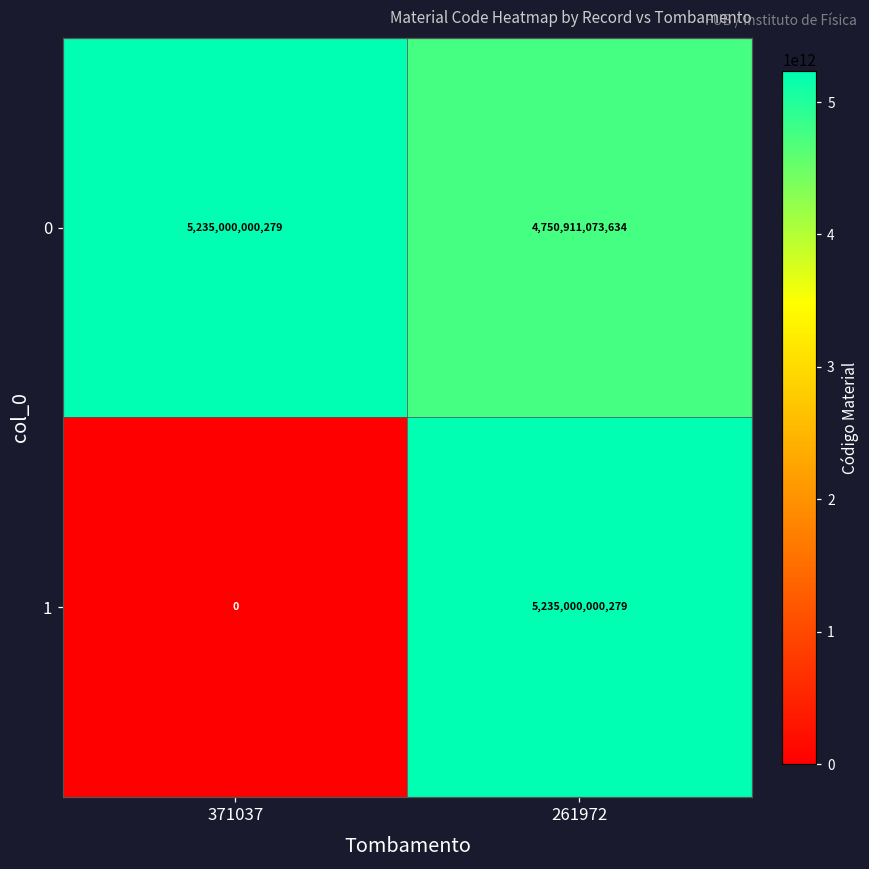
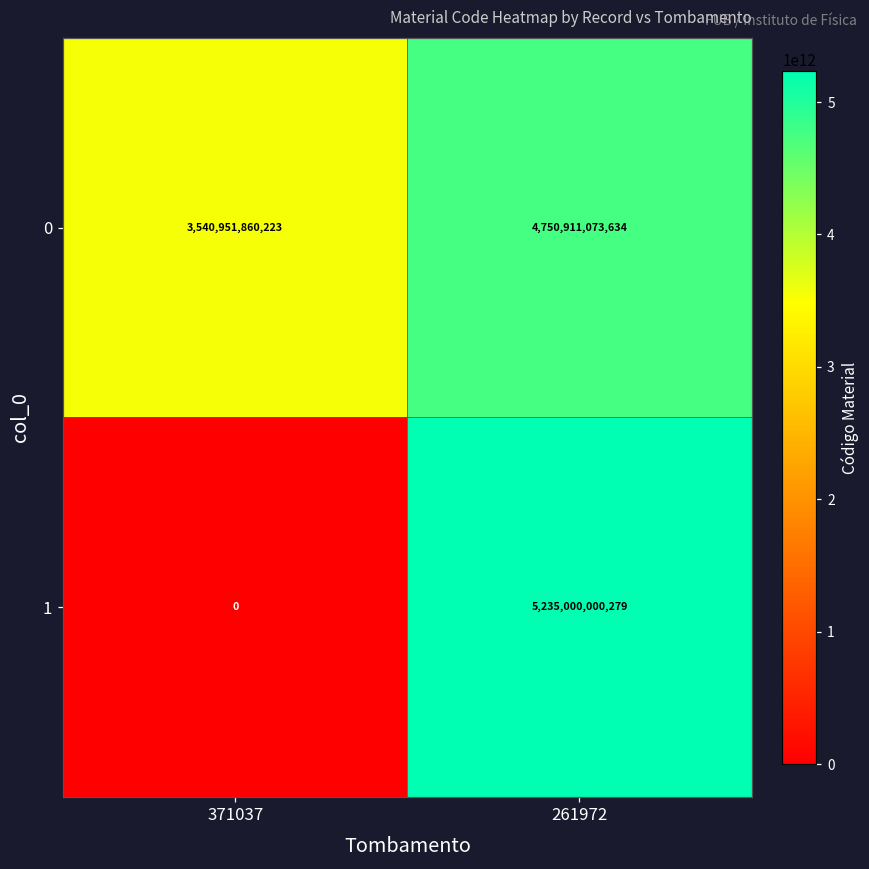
  {
    "0": {
-     "371037": "5,235,000,000,279",
+     "371037": "3,540,951,860,223",
      "261972": "4,750,911,073,634"
    },
    "1": {
      "371037": "0",
      "261972": "5,235,000,000,279"
    }
  }
